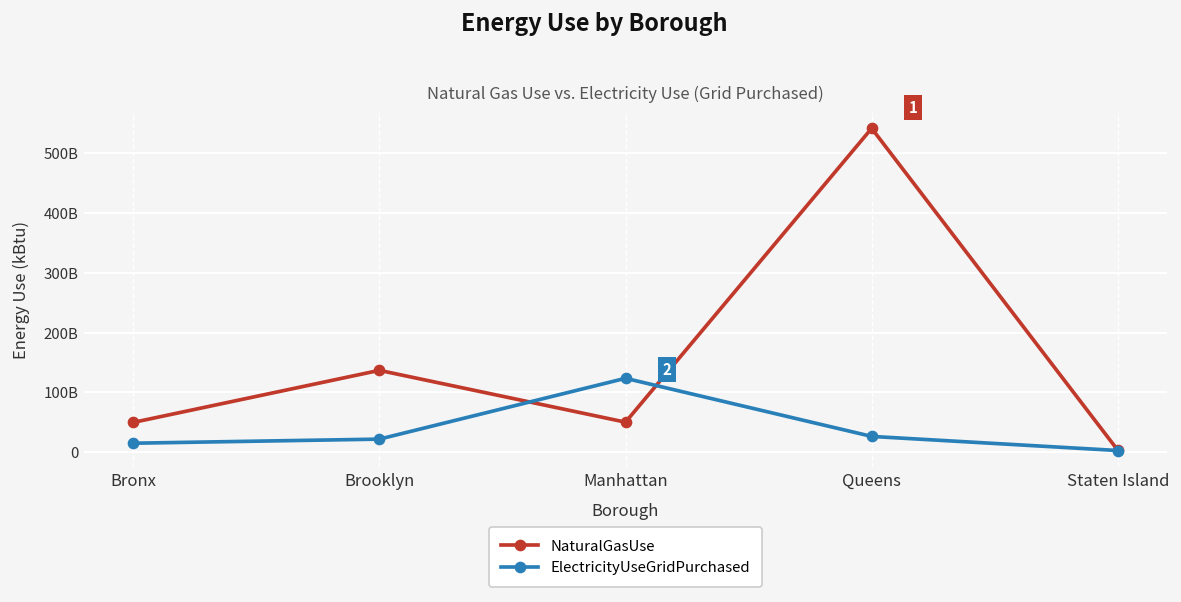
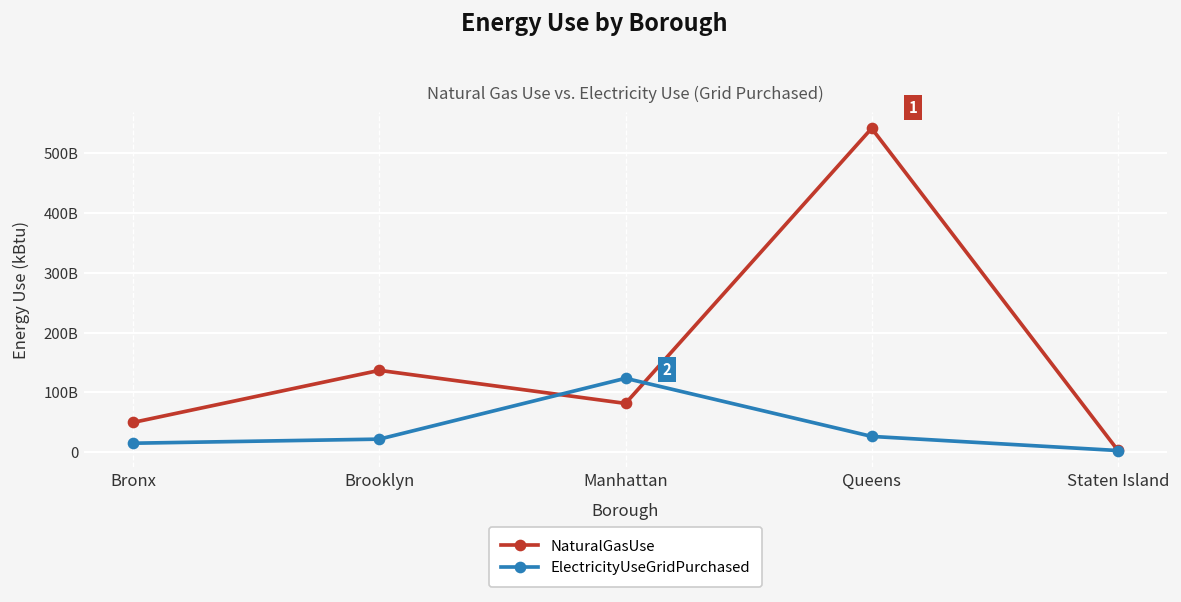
  {
    "NaturalGasUse": {
      "Bronx": 50000000000,
      "Brooklyn": 140000000000,
-     "Manhattan": 50000000000,
+     "Manhattan": 80000000000,
      "Queens": 540000000000
    },
    "ElectricityUseGridPurchased": {
      "Bronx": 20000000000,
      "Brooklyn": 20000000000,
      "Manhattan": 120000000000,
      "Queens": 30000000000
    }
  }
